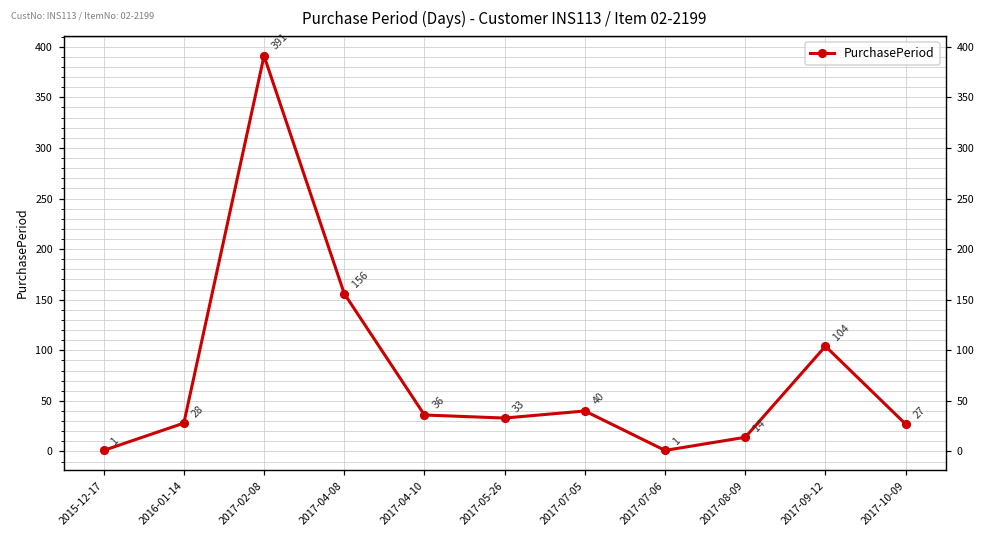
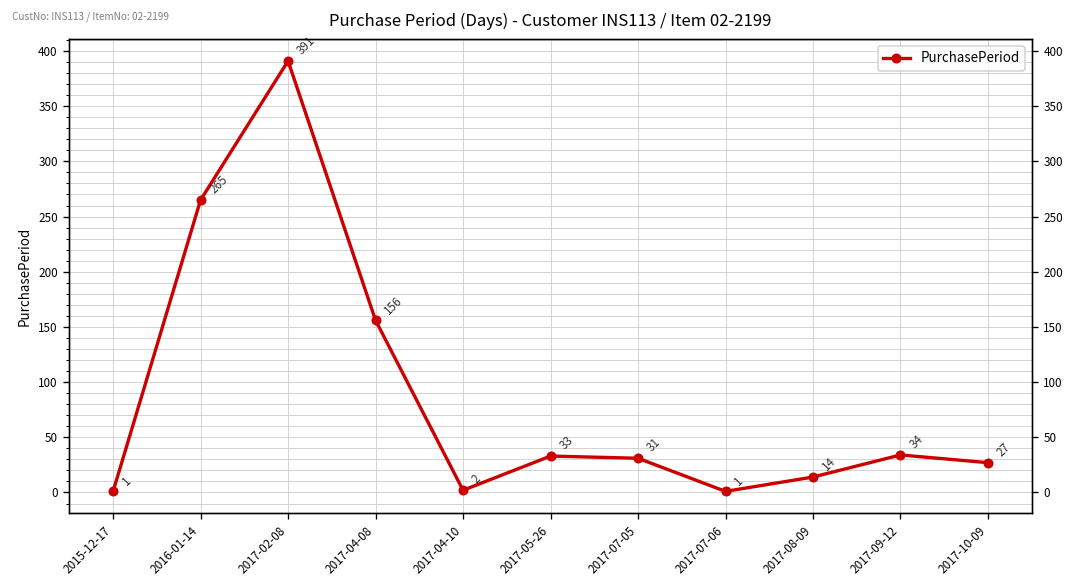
  {
    "2015-12-17": 1,
-   "2016-01-14": 28,
+   "2016-01-14": 265,
    "2017-02-08": 391,
    "2017-04-08": 156,
-   "2017-04-10": 36,
+   "2017-04-10": 2,
    "2017-05-26": 33,
-   "2017-07-05": 40,
+   "2017-07-05": 31,
    "2017-07-06": 1,
    "2017-08-09": 14,
-   "2017-09-12": 104,
+   "2017-09-12": 34,
    "2017-10-09": 27
  }
